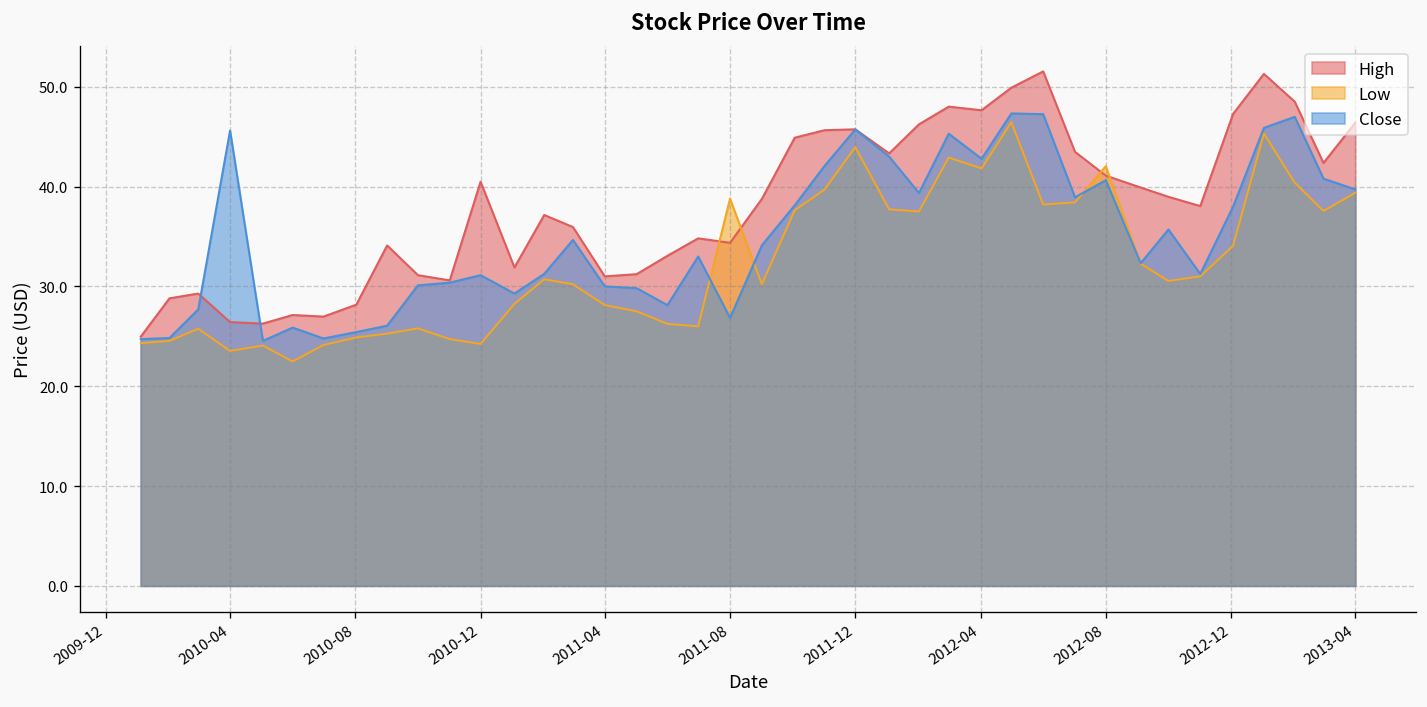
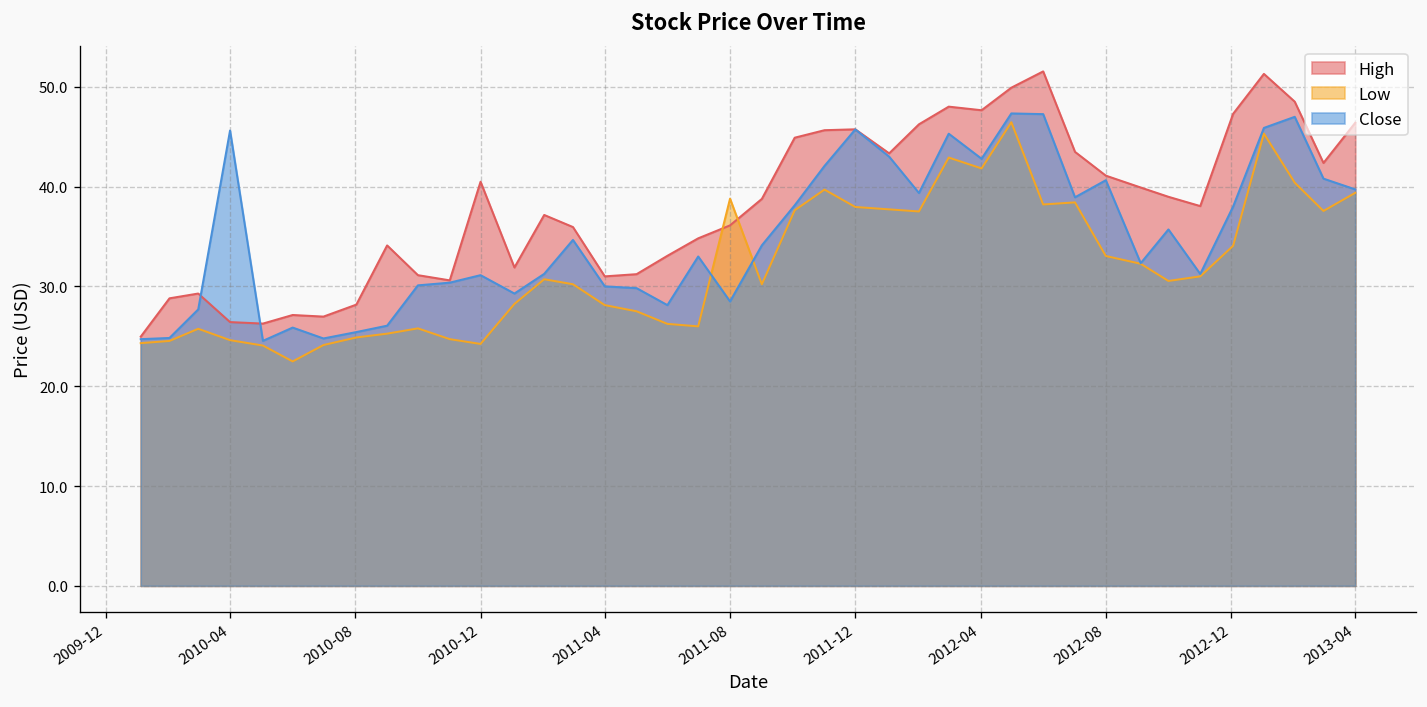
  {
    "High": {
      "2010-04": 26,
      "2010-12": 40,
      "2011-04": 31,
-     "2011-08": 34,
+     "2011-08": 36,
      "2012-08": 41
    },
    "Low": {
-     "2010-04": 24,
+     "2010-04": 25,
      "2010-12": 24,
      "2011-04": 28,
      "2011-08": 39,
-     "2011-12": 44,
-     "2012-08": 42,
+     "2011-12": 38,
+     "2012-08": 33,
      "2013-04": 39
    },
    "Close": {
      "2010-04": 46,
      "2010-12": 31,
      "2011-04": 30,
-     "2011-08": 27,
+     "2011-08": 28,
      "2012-08": 41,
      "2013-04": 40
    }
  }
